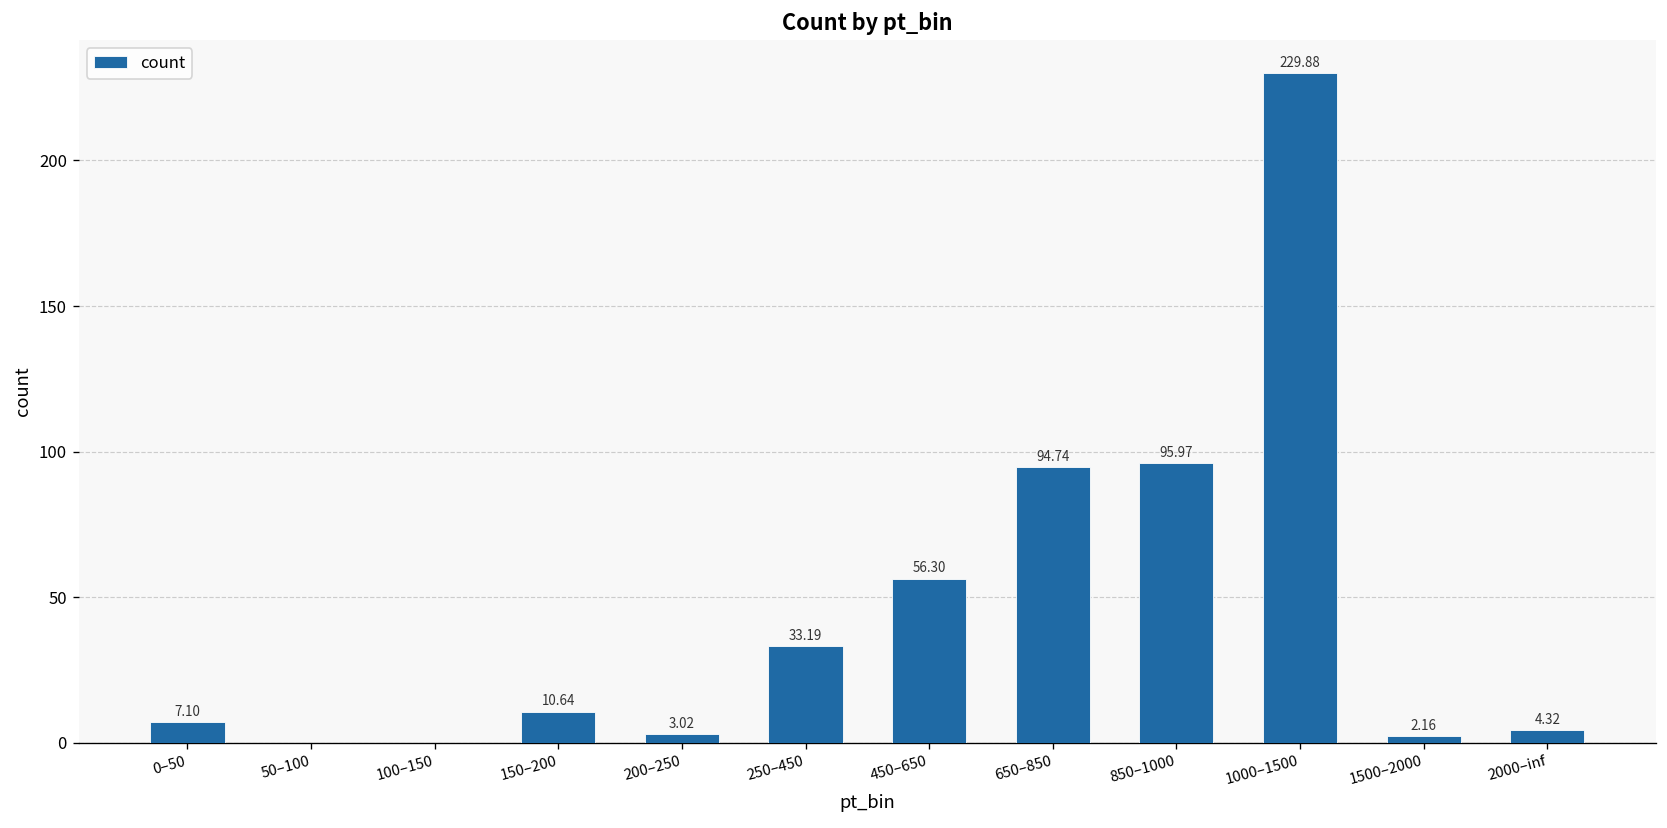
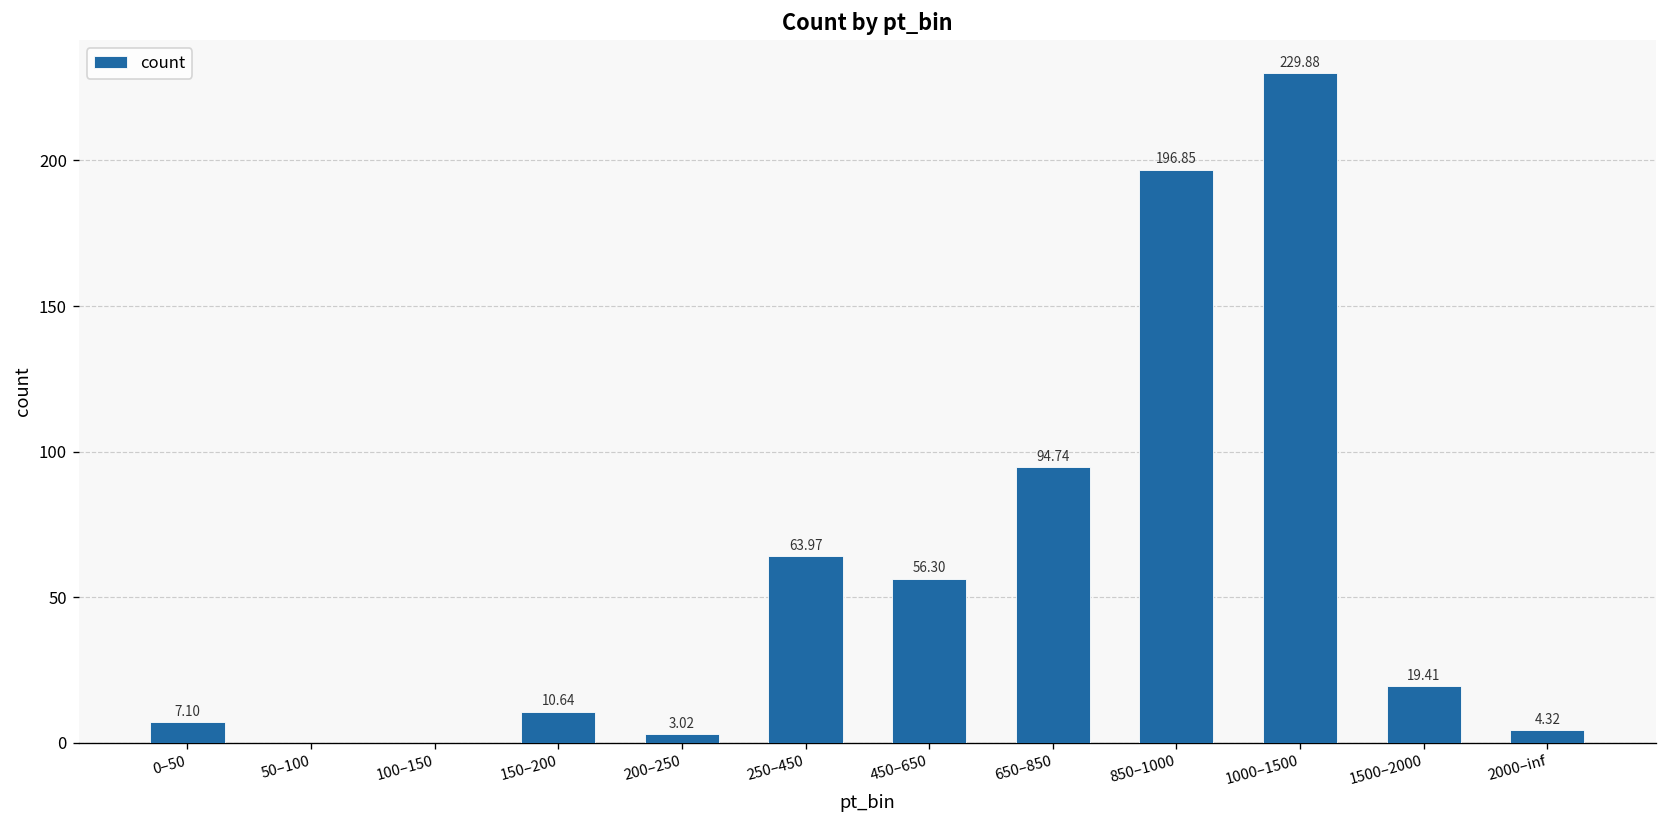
  {
    "0–50": 7.10,
    "150–200": 10.64,
    "200–250": 3.02,
-   "250–450": 33.19,
+   "250–450": 63.97,
    "450–650": 56.30,
    "650–850": 94.74,
-   "850–1000": 95.97,
+   "850–1000": 196.85,
    "1000–1500": 229.88,
-   "1500–2000": 2.16,
+   "1500–2000": 19.41,
    "2000–inf": 4.32
  }
